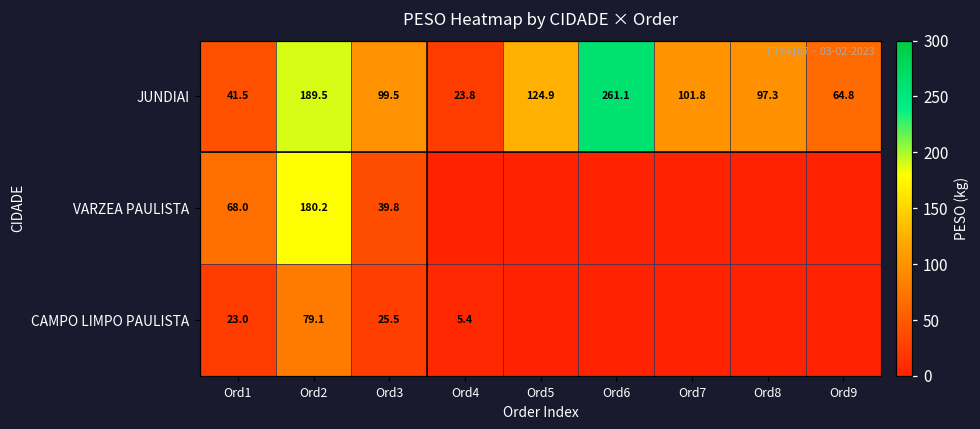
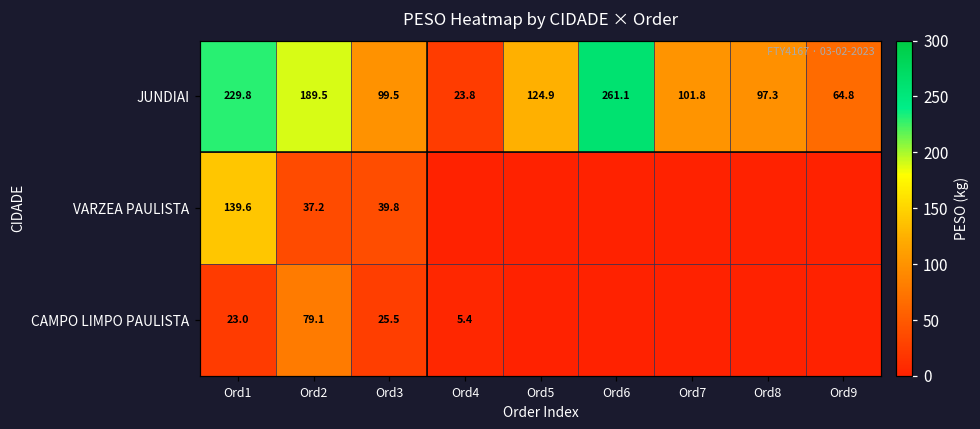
  {
    "JUNDIAI": {
-     "Ord1": 41.5,
+     "Ord1": 229.8,
      "Ord2": 189.5,
      "Ord3": 99.5,
      "Ord4": 23.8,
      "Ord5": 124.9,
      "Ord6": 261.1,
      "Ord7": 101.8,
      "Ord8": 97.3
    },
    "VARZEA PAULISTA": {
-     "Ord1": 68.0,
-     "Ord2": 180.2,
+     "Ord1": 139.6,
+     "Ord2": 37.2,
      "Ord3": 39.8
    },
    "CAMPO LIMPO PAULISTA": {
      "Ord1": 23.0,
      "Ord2": 79.1,
      "Ord3": 25.5,
      "Ord4": 5.4
    }
  }
